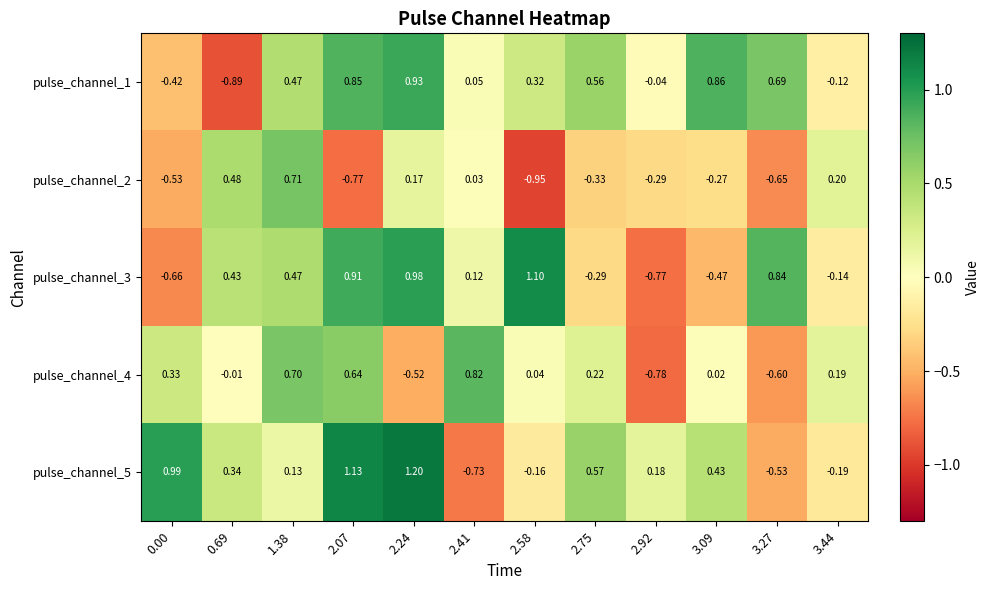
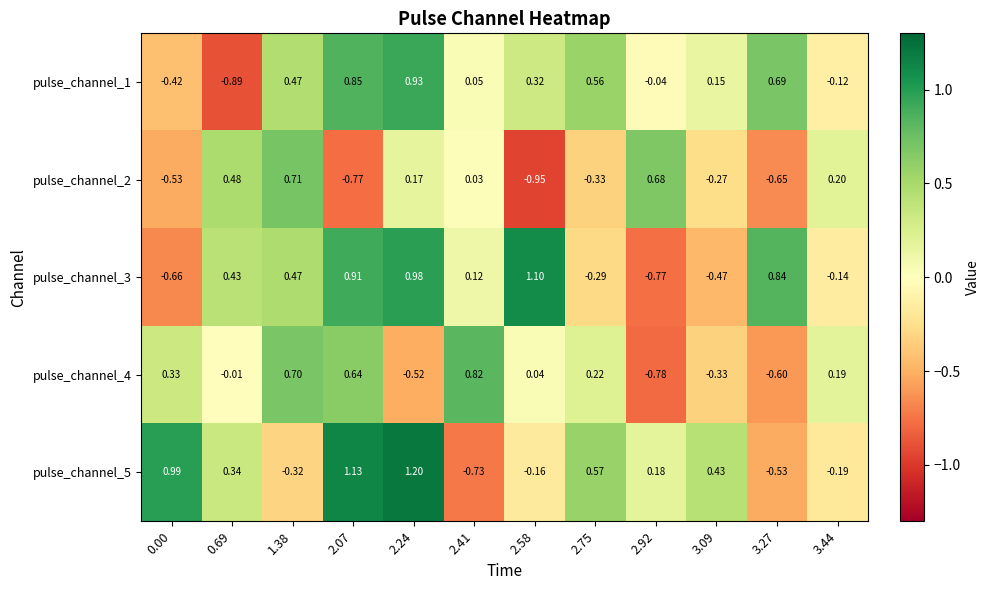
  {
    "pulse_channel_1": {
      "0.00": -0.42,
      "0.69": -0.89,
      "1.38": 0.47,
      "2.07": 0.85,
      "2.24": 0.93,
      "2.41": 0.05,
      "2.58": 0.32,
      "2.75": 0.56,
      "2.92": -0.04,
-     "3.09": 0.86,
+     "3.09": 0.15,
      "3.27": 0.69,
      "3.44": -0.12
    },
    "pulse_channel_2": {
      "0.00": -0.53,
      "0.69": 0.48,
      "1.38": 0.71,
      "2.07": -0.77,
      "2.24": 0.17,
      "2.41": 0.03,
      "2.58": -0.95,
      "2.75": -0.33,
-     "2.92": -0.29,
+     "2.92": 0.68,
      "3.09": -0.27,
      "3.27": -0.65,
      "3.44": 0.20
    },
    "pulse_channel_3": {
      "0.00": -0.66,
      "0.69": 0.43,
      "1.38": 0.47,
      "2.07": 0.91,
      "2.24": 0.98,
      "2.41": 0.12,
      "2.58": 1.10,
      "2.75": -0.29,
      "2.92": -0.77,
      "3.09": -0.47,
      "3.27": 0.84,
      "3.44": -0.14
    },
    "pulse_channel_4": {
      "0.00": 0.33,
      "0.69": -0.01,
      "1.38": 0.70,
      "2.07": 0.64,
      "2.24": -0.52,
      "2.41": 0.82,
      "2.58": 0.04,
      "2.75": 0.22,
      "2.92": -0.78,
-     "3.09": 0.02,
+     "3.09": -0.33,
      "3.27": -0.60,
      "3.44": 0.19
    },
    "pulse_channel_5": {
      "0.00": 0.99,
      "0.69": 0.34,
-     "1.38": 0.13,
+     "1.38": -0.32,
      "2.07": 1.13,
      "2.24": 1.20,
      "2.41": -0.73,
      "2.58": -0.16,
      "2.75": 0.57,
      "2.92": 0.18,
      "3.09": 0.43,
      "3.27": -0.53,
      "3.44": -0.19
    }
  }
